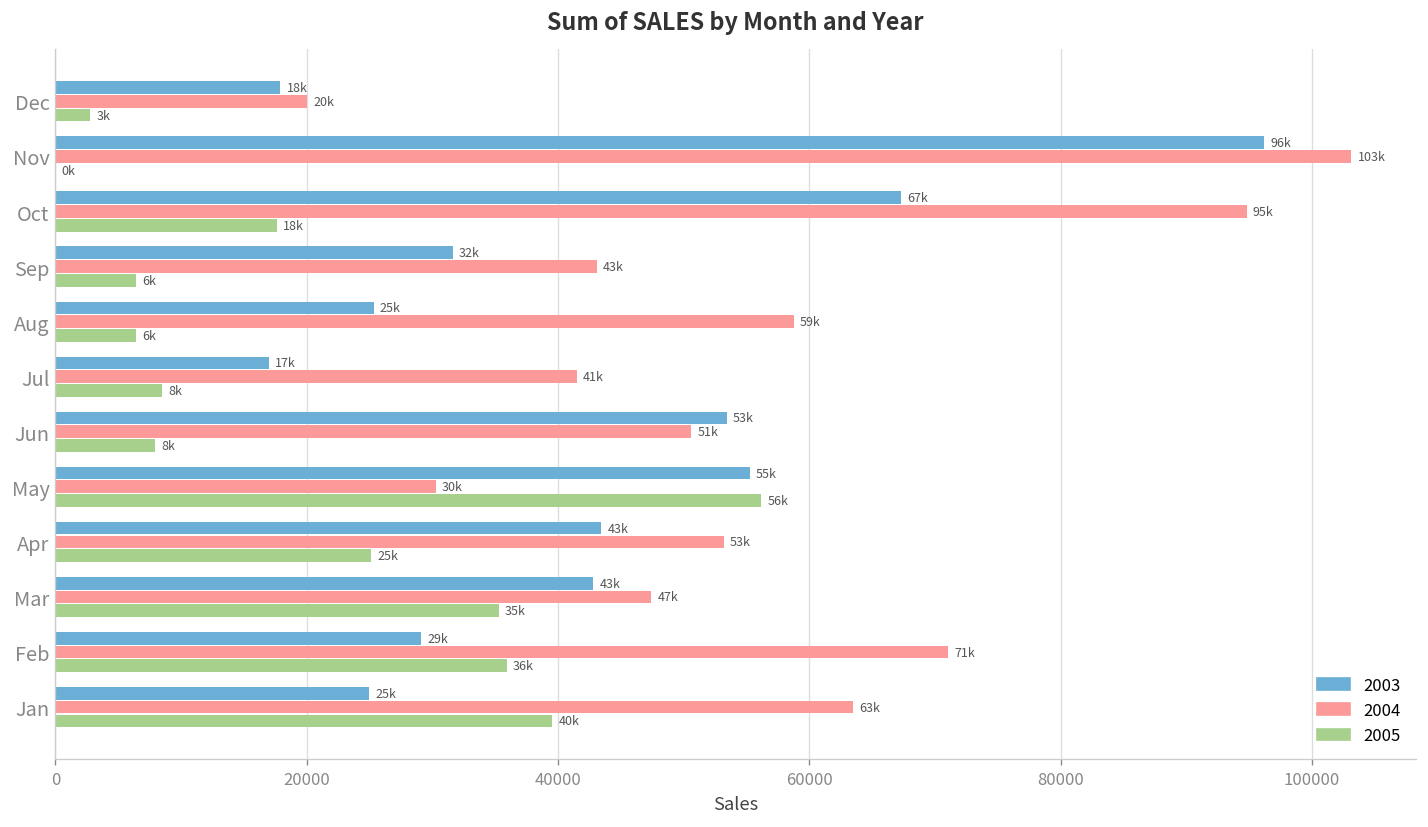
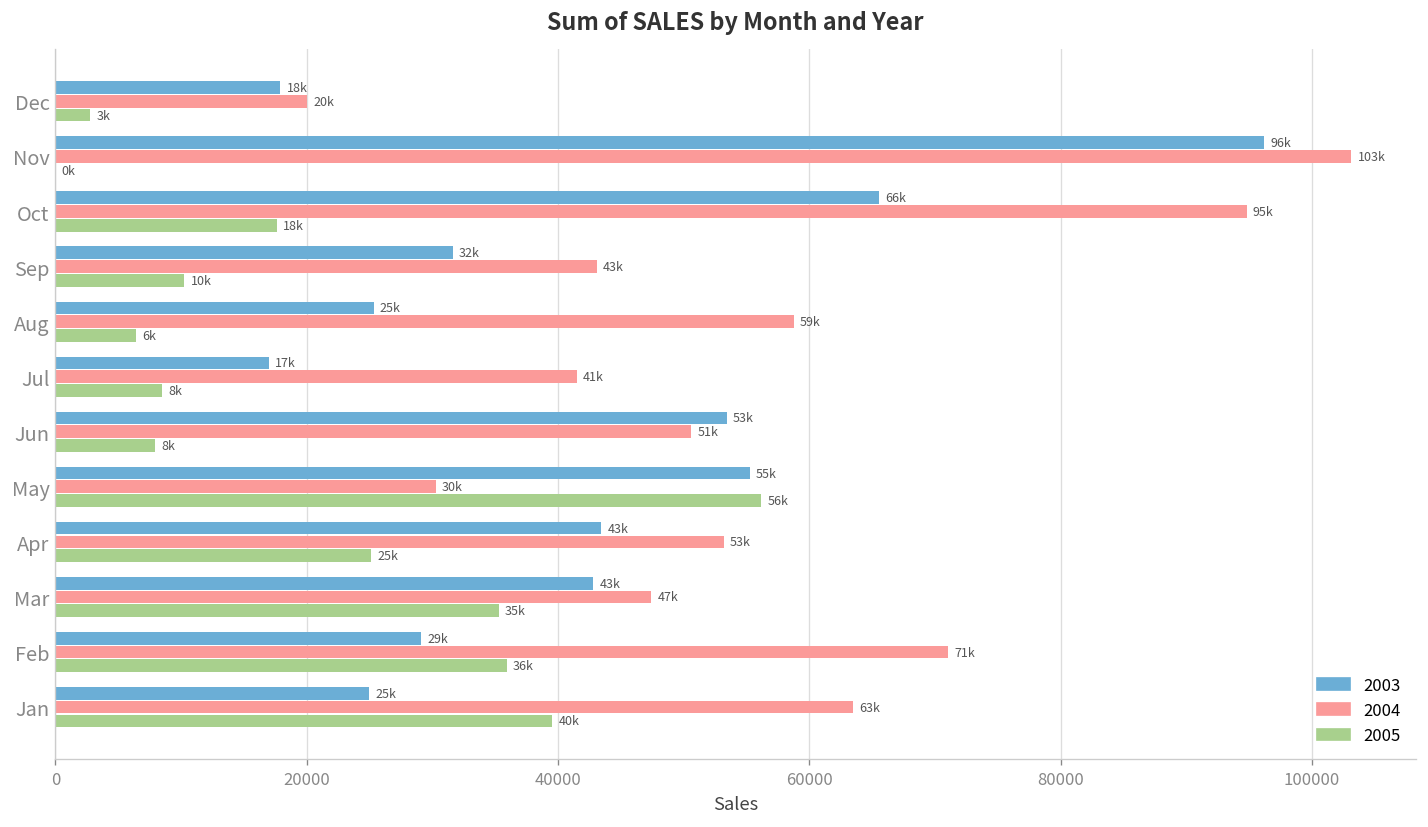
  {
    "2003": {
      "Dec": "18k",
      "Nov": "96k",
-     "Oct": "67k",
+     "Oct": "66k",
      "Sep": "32k",
      "Aug": "25k",
      "Jul": "17k",
      "Jun": "53k",
      "May": "55k",
      "Apr": "43k",
      "Mar": "43k",
      "Feb": "29k",
      "Jan": "25k"
    },
    "2004": {
      "Dec": "20k",
      "Nov": "103k",
      "Oct": "95k",
      "Sep": "43k",
      "Aug": "59k",
      "Jul": "41k",
      "Jun": "51k",
      "May": "30k",
      "Apr": "53k",
      "Mar": "47k",
      "Feb": "71k",
      "Jan": "63k"
    },
    "2005": {
      "Dec": "3k",
      "Nov": "0k",
      "Oct": "18k",
-     "Sep": "6k",
+     "Sep": "10k",
      "Aug": "6k",
      "Jul": "8k",
      "Jun": "8k",
      "May": "56k",
      "Apr": "25k",
      "Mar": "35k",
      "Feb": "36k",
      "Jan": "40k"
    }
  }
